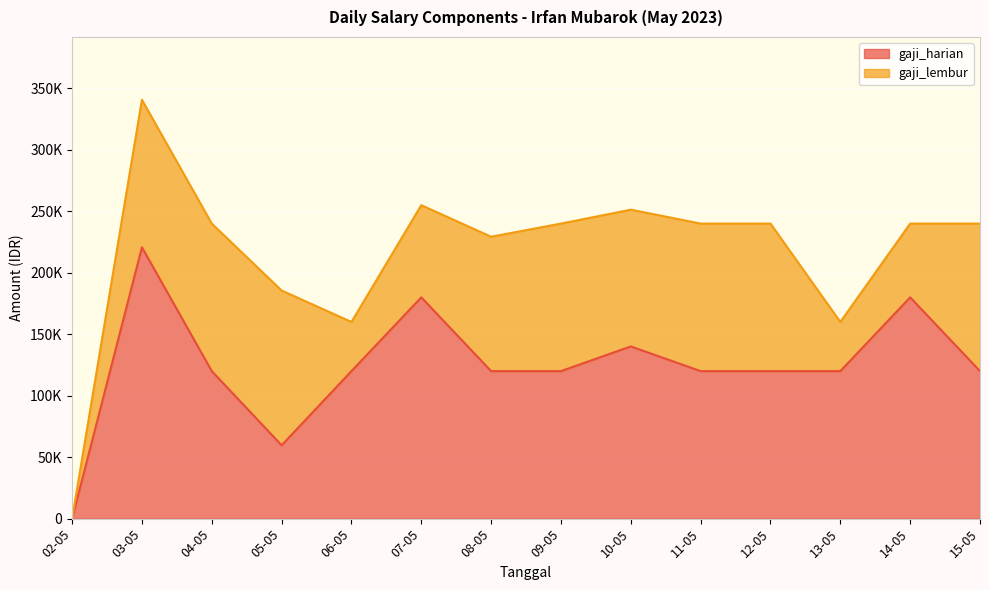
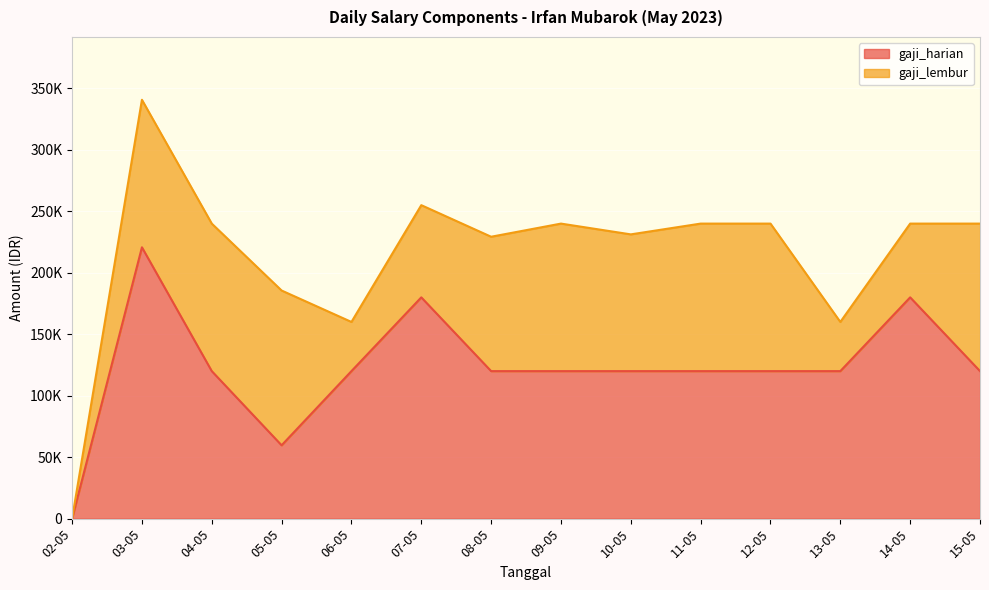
  {
    "gaji_harian": {
      "03-05": 221000,
      "04-05": 120000,
      "05-05": 60000,
      "06-05": 120000,
      "07-05": 180000,
      "08-05": 120000,
      "09-05": 120000,
-     "10-05": 140000,
+     "10-05": 120000,
      "11-05": 120000,
      "12-05": 120000,
      "13-05": 120000,
      "14-05": 180000,
      "15-05": 120000
    },
    "gaji_lembur": {
      "03-05": 120000,
      "04-05": 120000,
      "05-05": 126000,
      "06-05": 40000,
      "07-05": 75000,
      "08-05": 109000,
      "09-05": 120000,
      "10-05": 111000,
      "11-05": 120000,
      "12-05": 120000,
      "13-05": 40000,
      "14-05": 60000,
      "15-05": 120000
    }
  }
